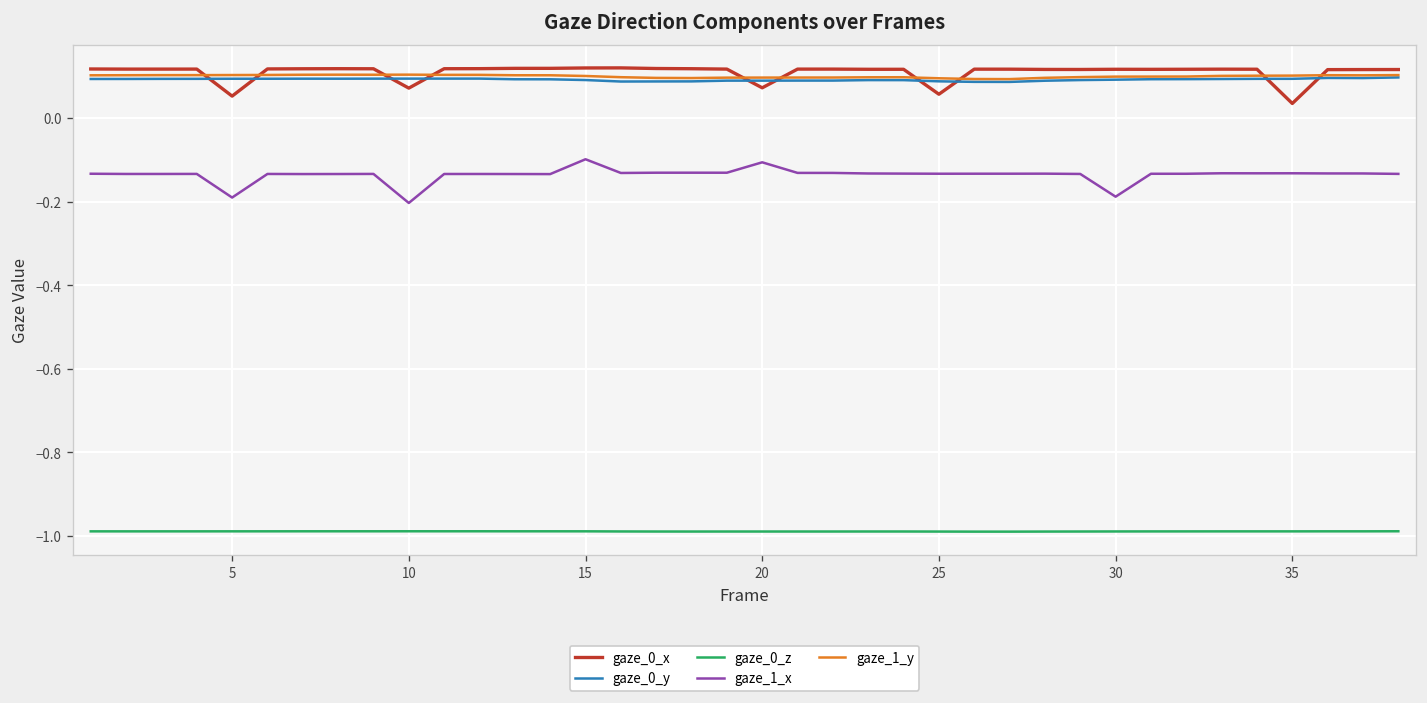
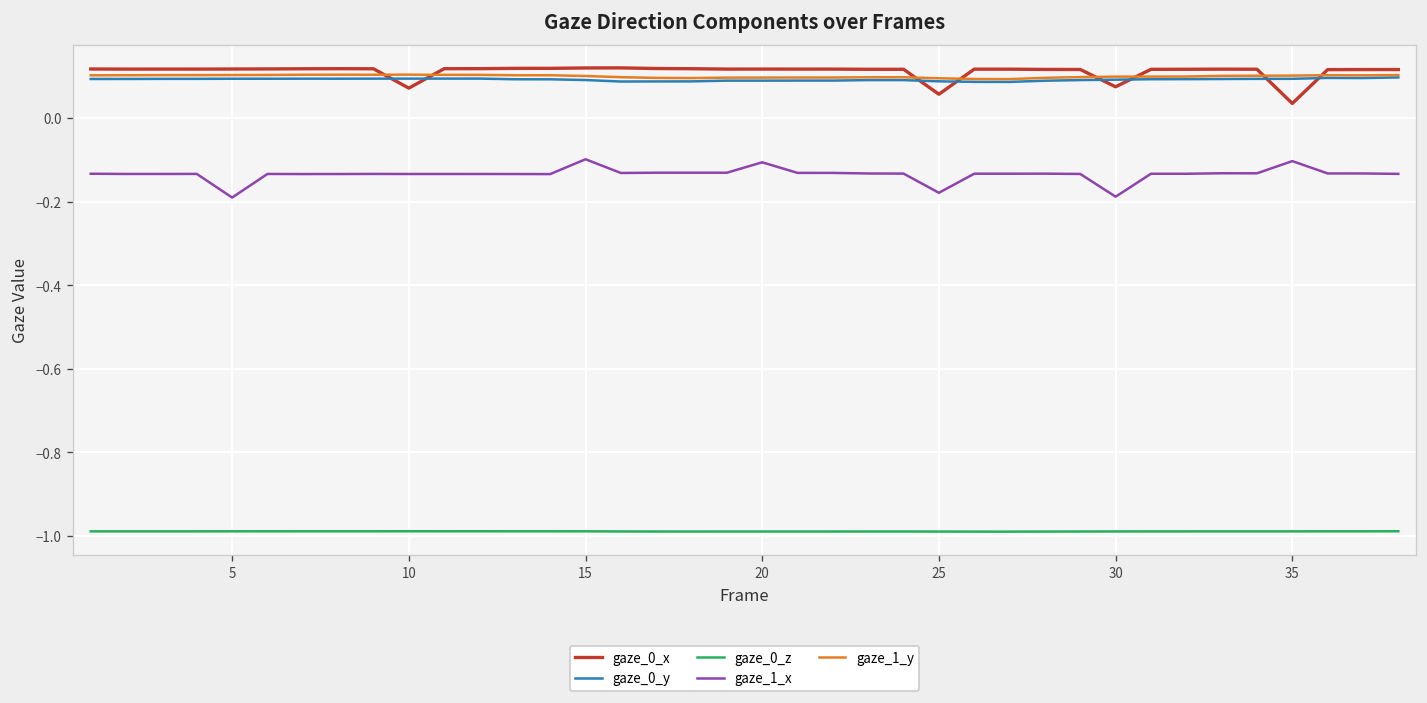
  {
    "gaze_0_x": {
-     "5": 0.05,
+     "5": 0.12,
      "10": 0.07,
      "15": 0.12,
-     "20": 0.07,
+     "20": 0.12,
      "25": 0.06,
-     "30": 0.12,
+     "30": 0.07,
      "35": 0.03
    },
    "gaze_0_y": {
      "5": 0.09,
      "10": 0.09,
      "15": 0.09,
      "20": 0.09,
      "35": 0.09
    },
    "gaze_0_z": {
      "5": -0.99,
      "10": -0.99,
      "15": -0.99,
      "20": -0.99,
      "25": -0.99,
      "30": -0.99,
      "35": -0.99
    },
    "gaze_1_x": {
      "5": -0.19,
-     "10": -0.20,
+     "10": -0.13,
      "15": -0.10,
      "20": -0.11,
-     "25": -0.13,
+     "25": -0.18,
      "30": -0.19,
-     "35": -0.13
+     "35": -0.10
    },
    "gaze_1_y": {
      "5": 0.10,
      "10": 0.10,
      "15": 0.10,
      "20": 0.10,
      "35": 0.10
    }
  }
